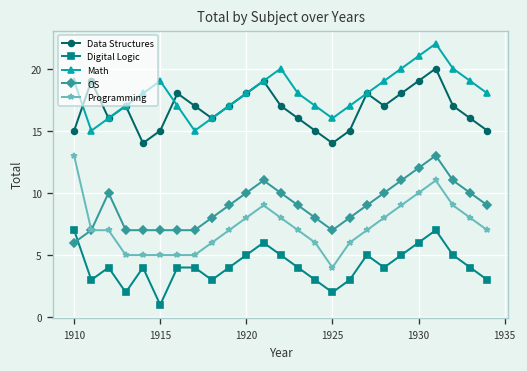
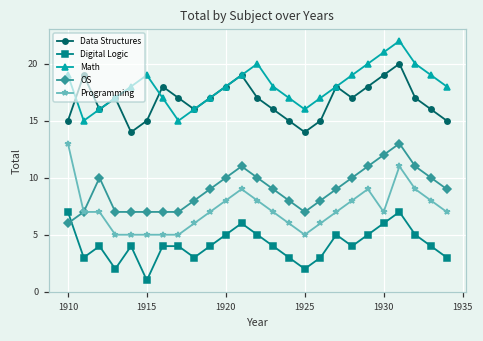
  {
    "Programming": {
      "1910": 13,
      "1915": 5,
      "1920": 8,
-     "1925": 4,
-     "1930": 10
+     "1925": 5,
+     "1930": 7
    }
  }
